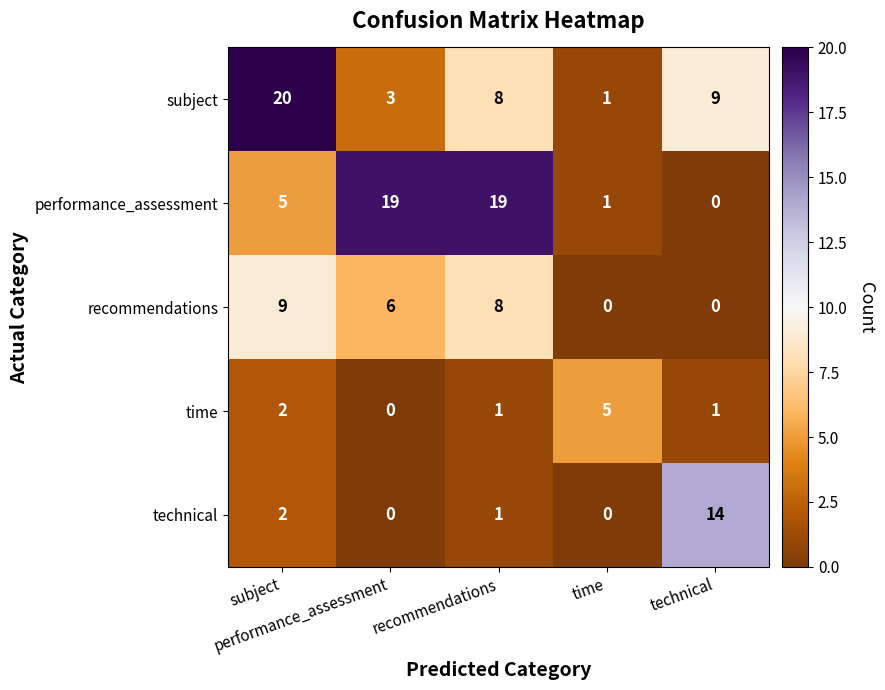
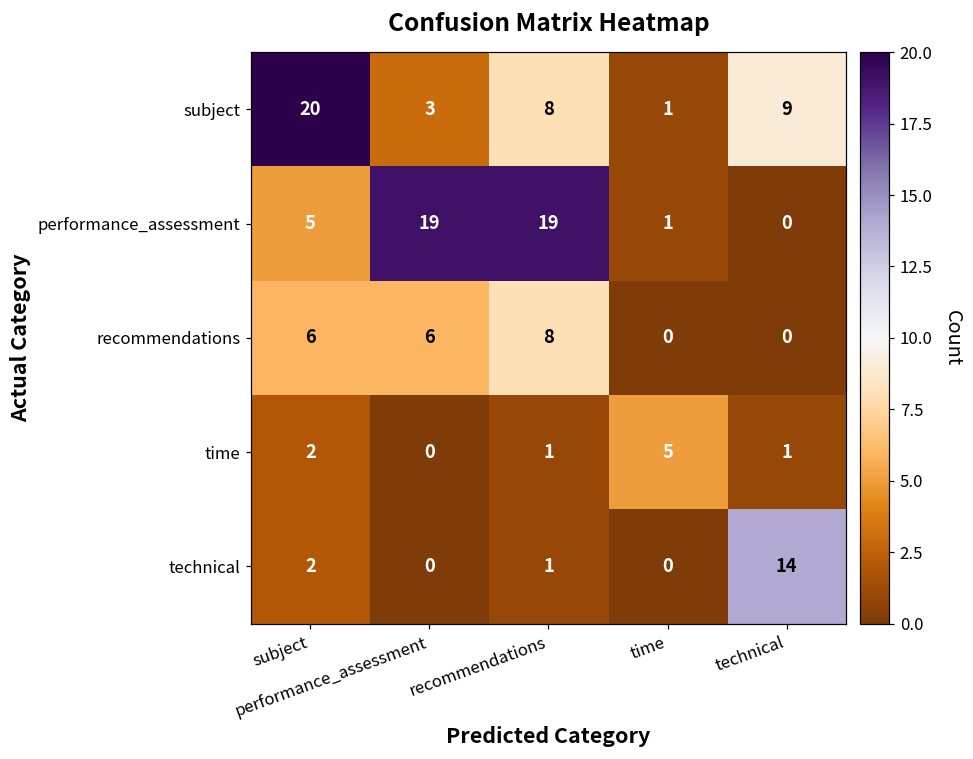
  {
    "subject": {
      "subject": 20,
      "performance_assessment": 3,
      "recommendations": 8,
      "time": 1,
      "technical": 9
    },
    "performance_assessment": {
      "subject": 5,
      "performance_assessment": 19,
      "recommendations": 19,
      "time": 1,
      "technical": 0
    },
    "recommendations": {
-     "subject": 9,
+     "subject": 6,
      "performance_assessment": 6,
      "recommendations": 8,
      "time": 0,
      "technical": 0
    },
    "time": {
      "subject": 2,
      "performance_assessment": 0,
      "recommendations": 1,
      "time": 5,
      "technical": 1
    },
    "technical": {
      "subject": 2,
      "performance_assessment": 0,
      "recommendations": 1,
      "time": 0,
      "technical": 14
    }
  }
